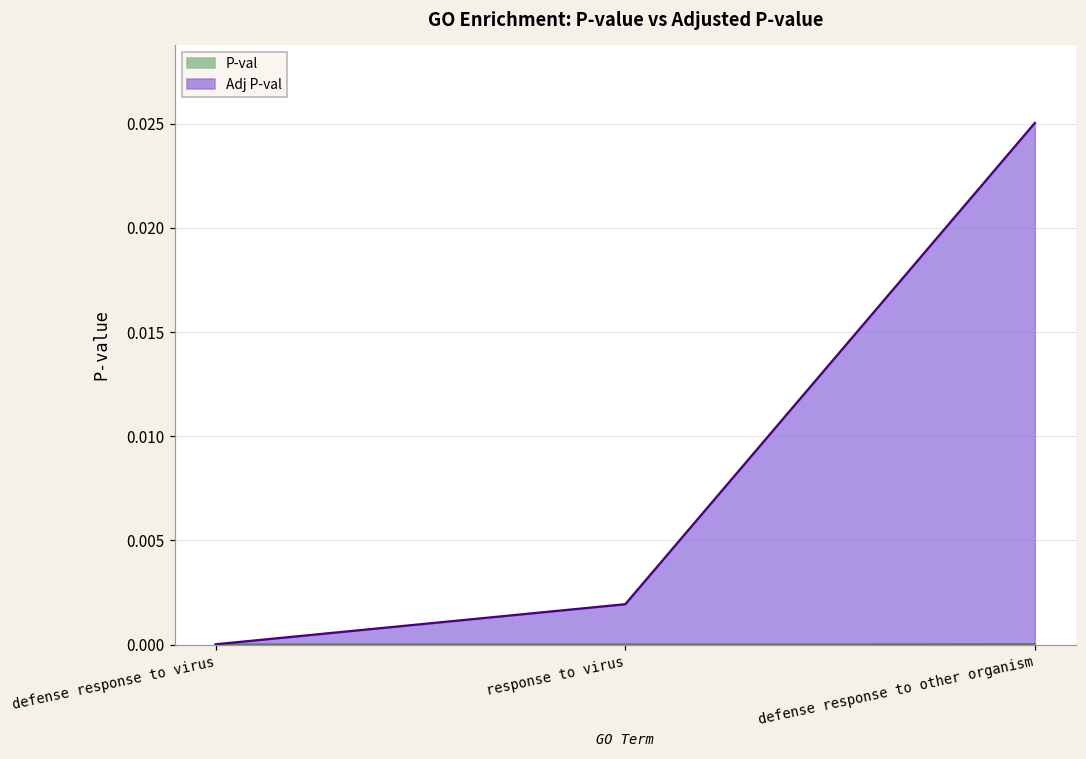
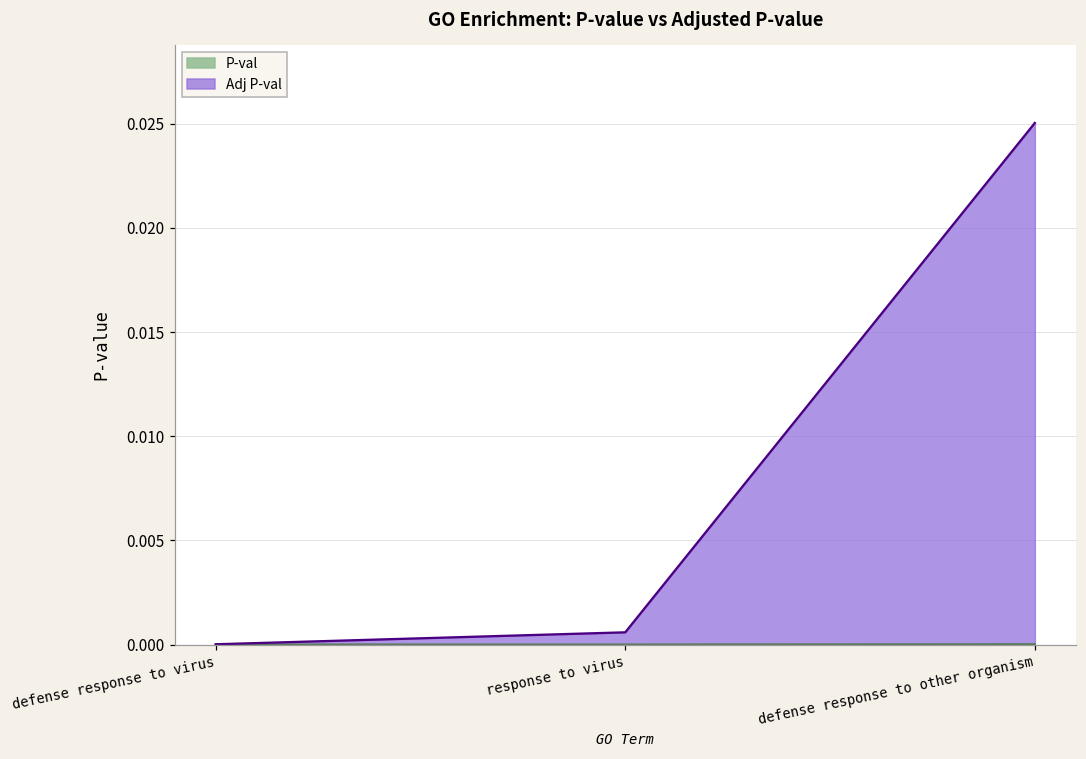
  {
    "P-val": {
      "response to virus": 0.0000,
      "defense response to other organism": 0.0000
    },
    "Adj P-val": {
-     "response to virus": 0.0019,
+     "response to virus": 0.0006,
      "defense response to other organism": 0.0250
    }
  }
